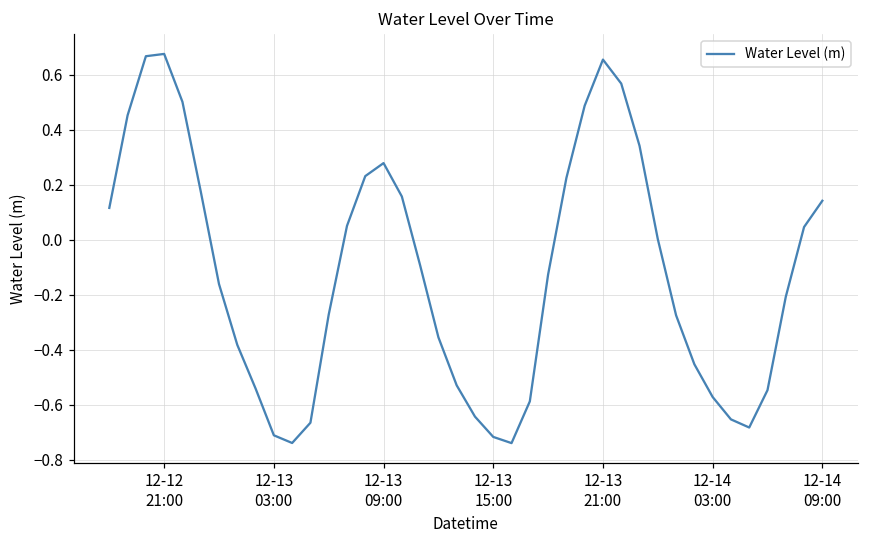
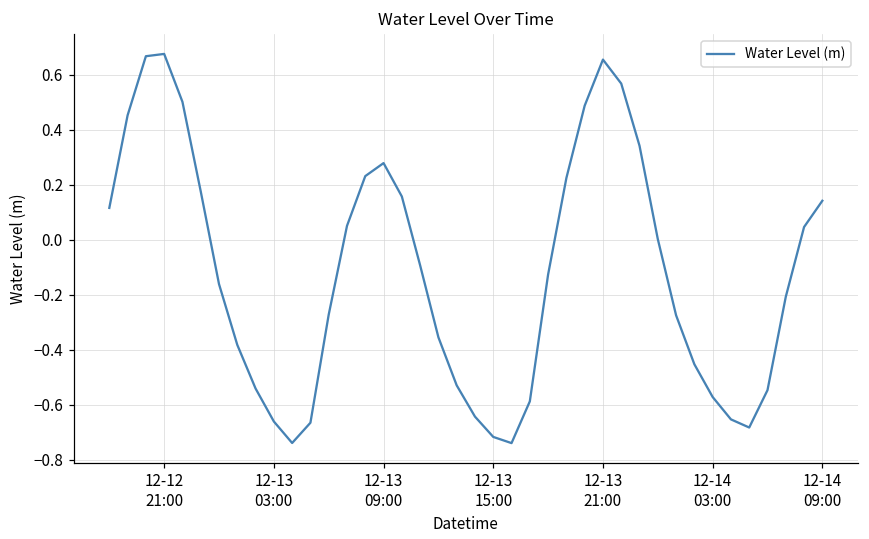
  {
    "12-12 21:00": 0.68,
-   "12-13 03:00": -0.71,
+   "12-13 03:00": -0.66,
    "12-13 09:00": 0.28,
    "12-13 15:00": -0.72,
    "12-13 21:00": 0.65,
    "12-14 03:00": -0.57,
    "12-14 09:00": 0.14
  }
